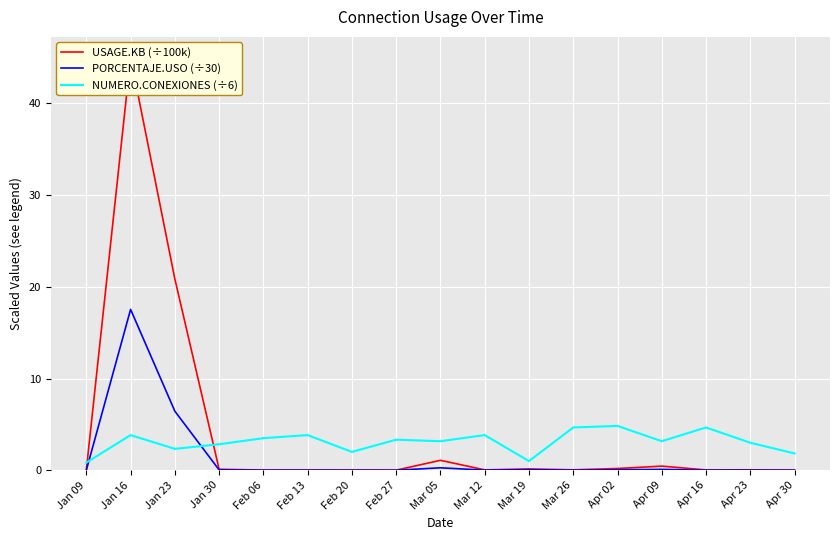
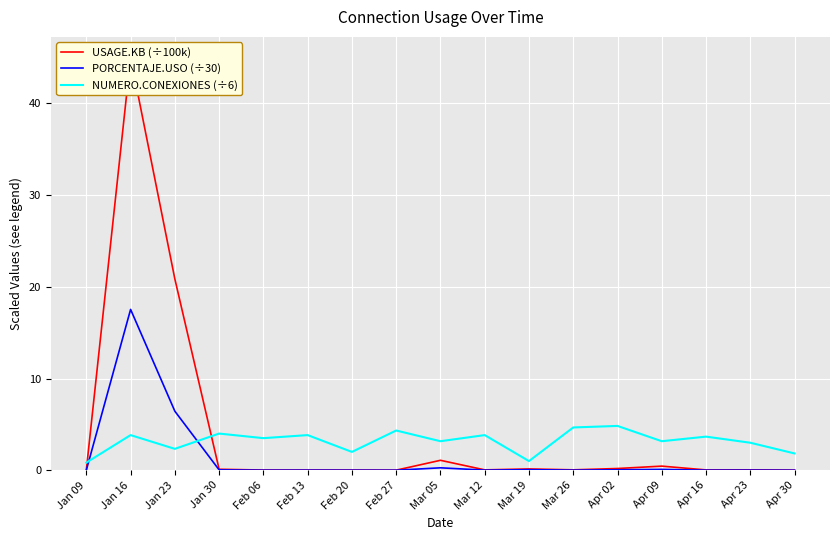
  {
    "USAGE.KB (÷100k)": {
      "Jan 23": 21,
      "Mar 05": 1,
      "Apr 09": 0
    },
    "PORCENTAJE.USO (÷30)": {
      "Jan 16": 18,
      "Jan 23": 6,
      "Mar 05": 0,
      "Apr 09": 0
    },
    "NUMERO.CONEXIONES (÷6)": {
      "Jan 09": 1,
      "Jan 16": 4,
      "Jan 23": 2,
-     "Jan 30": 3,
+     "Jan 30": 4,
      "Feb 06": 4,
      "Feb 13": 4,
      "Feb 20": 2,
-     "Feb 27": 3,
+     "Feb 27": 4,
      "Mar 05": 3,
      "Mar 12": 4,
      "Mar 19": 1,
      "Mar 26": 5,
      "Apr 02": 5,
      "Apr 09": 3,
-     "Apr 16": 5,
+     "Apr 16": 4,
      "Apr 23": 3,
      "Apr 30": 2
    }
  }
